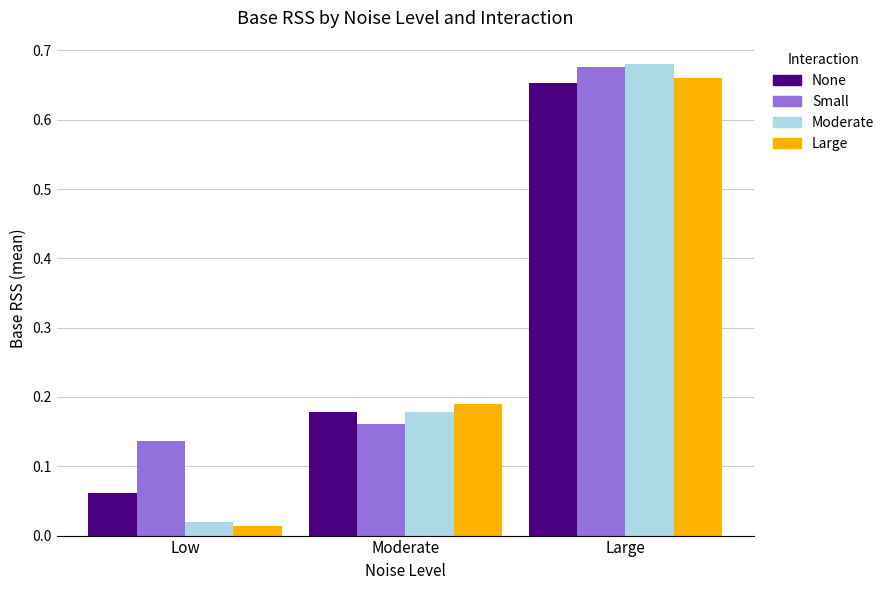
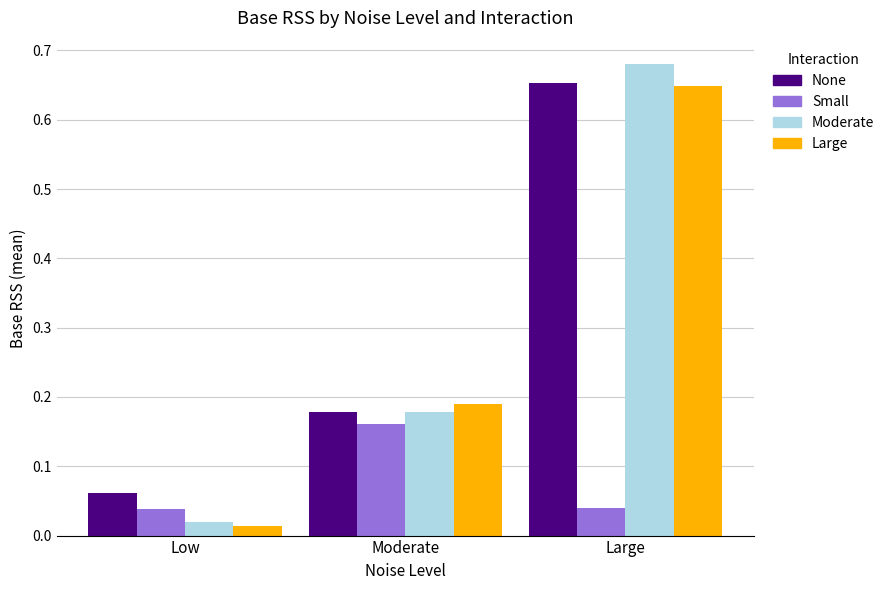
  {
    "None": {
      "Low": 0.06,
      "Moderate": 0.18,
      "Large": 0.65
    },
    "Small": {
-     "Low": 0.14,
+     "Low": 0.04,
      "Moderate": 0.16,
-     "Large": 0.68
+     "Large": 0.04
    },
    "Moderate": {
      "Low": 0.02,
      "Moderate": 0.18,
      "Large": 0.68
    },
    "Large": {
      "Low": 0.01,
      "Moderate": 0.19,
-     "Large": 0.66
+     "Large": 0.65
    }
  }
